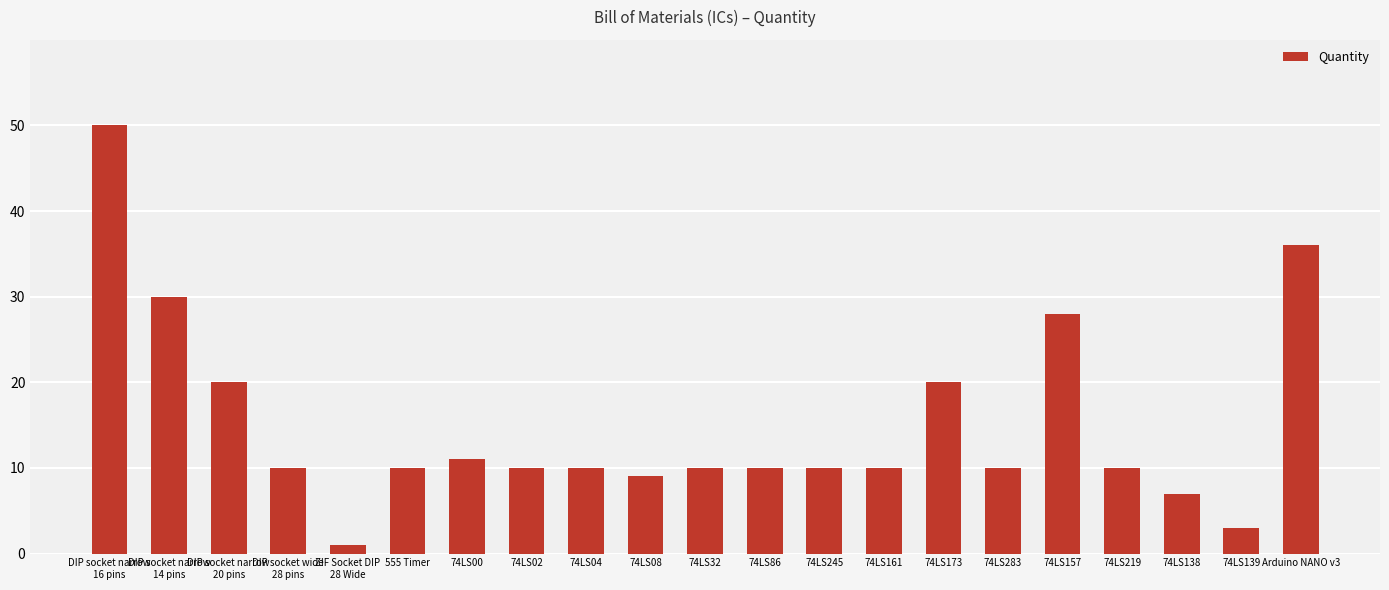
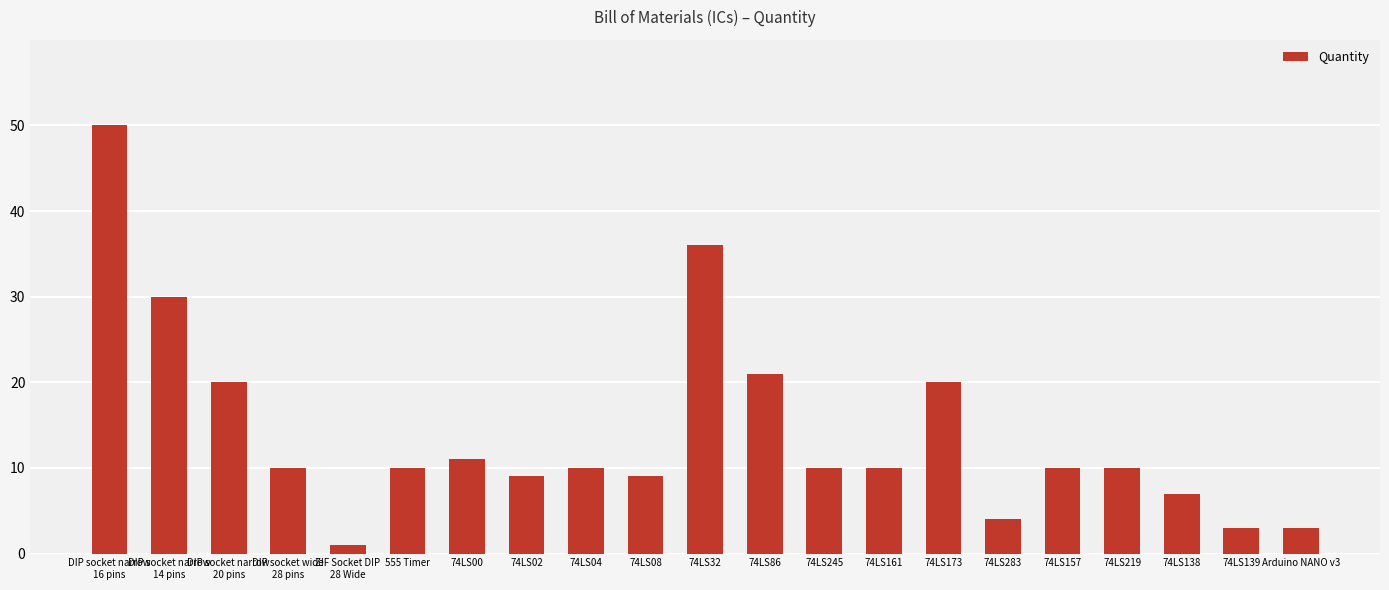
  {
    "ZIF Socket DIP 28 Wide": 1,
    "555 Timer": 10,
    "74LS00": 11,
-   "74LS02": 10,
+   "74LS02": 9,
    "74LS04": 10,
    "74LS08": 9,
-   "74LS32": 10,
-   "74LS86": 10,
+   "74LS32": 36,
+   "74LS86": 21,
    "74LS245": 10,
    "74LS161": 10,
    "74LS173": 20,
-   "74LS283": 10,
-   "74LS157": 28,
+   "74LS283": 4,
+   "74LS157": 10,
    "74LS219": 10,
    "74LS138": 7,
    "74LS139": 3,
-   "Arduino NANO v3": 36
+   "Arduino NANO v3": 3
  }
